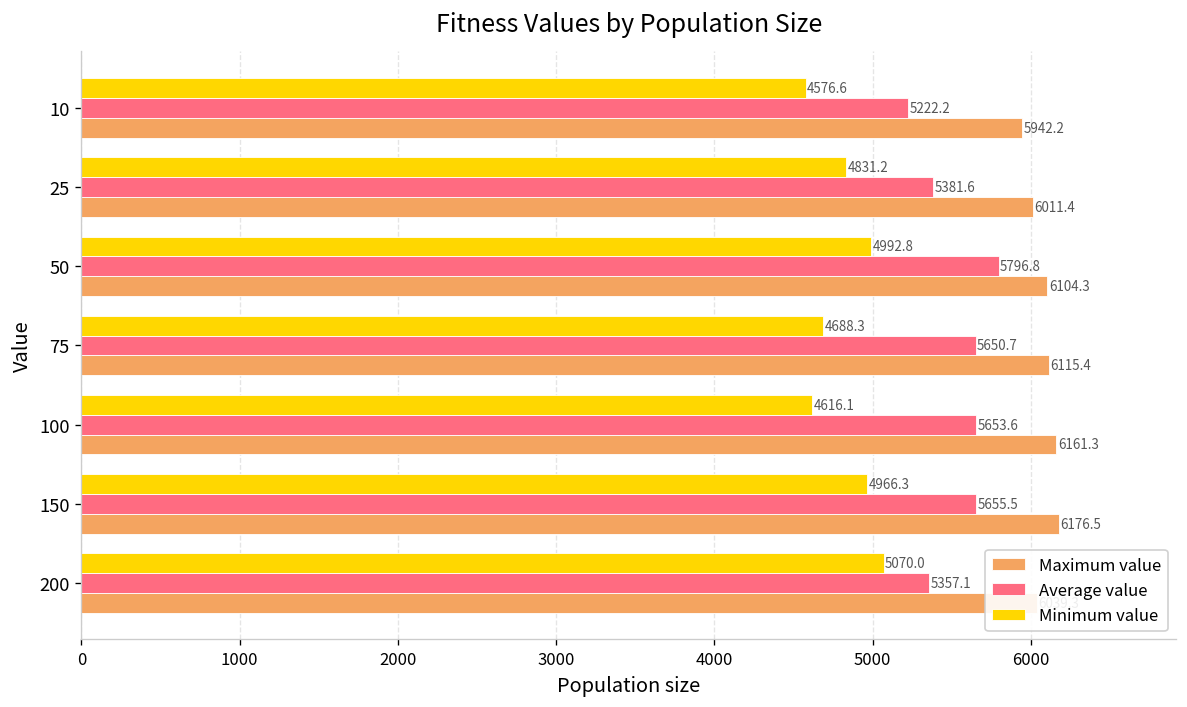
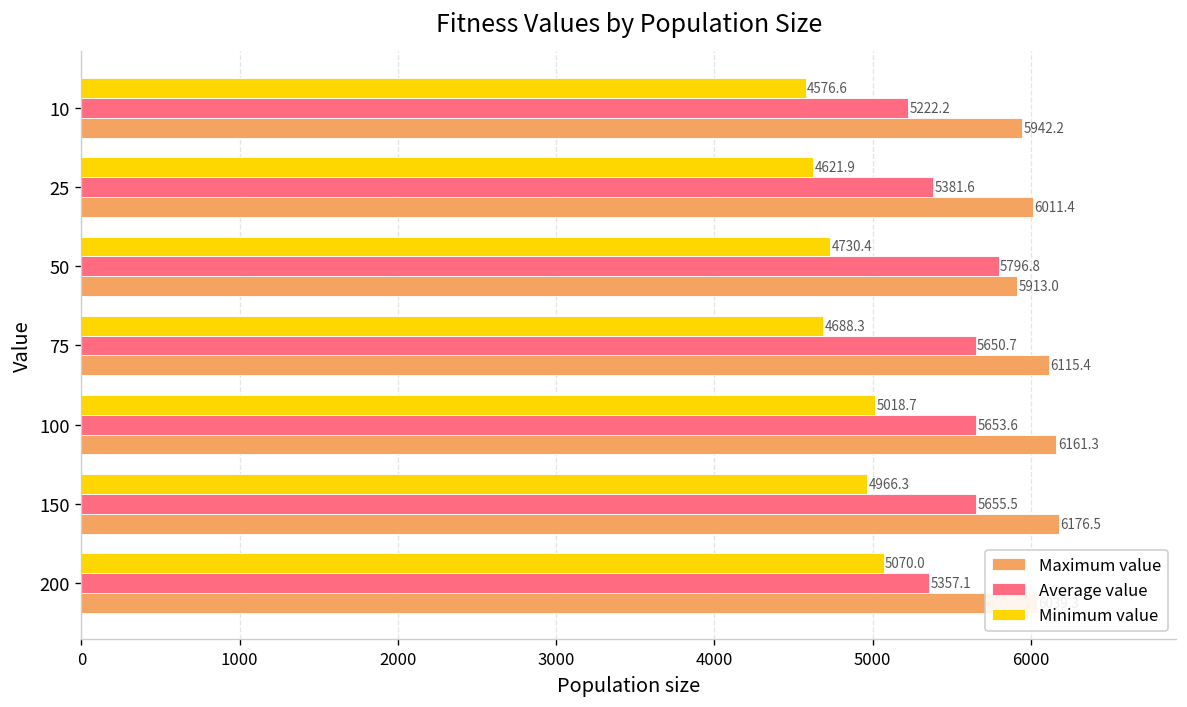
  {
    "Maximum value": {
      "10": 5942.2,
      "25": 6011.4,
-     "50": 6104.3,
+     "50": 5913.0,
      "75": 6115.4,
      "100": 6161.3,
      "150": 6176.5
    },
    "Average value": {
      "10": 5222.2,
      "25": 5381.6,
      "50": 5796.8,
      "75": 5650.7,
      "100": 5653.6,
      "150": 5655.5,
      "200": 5357.1
    },
    "Minimum value": {
      "10": 4576.6,
-     "25": 4831.2,
-     "50": 4992.8,
+     "25": 4621.9,
+     "50": 4730.4,
      "75": 4688.3,
-     "100": 4616.1,
+     "100": 5018.7,
      "150": 4966.3,
      "200": 5070.0
    }
  }
